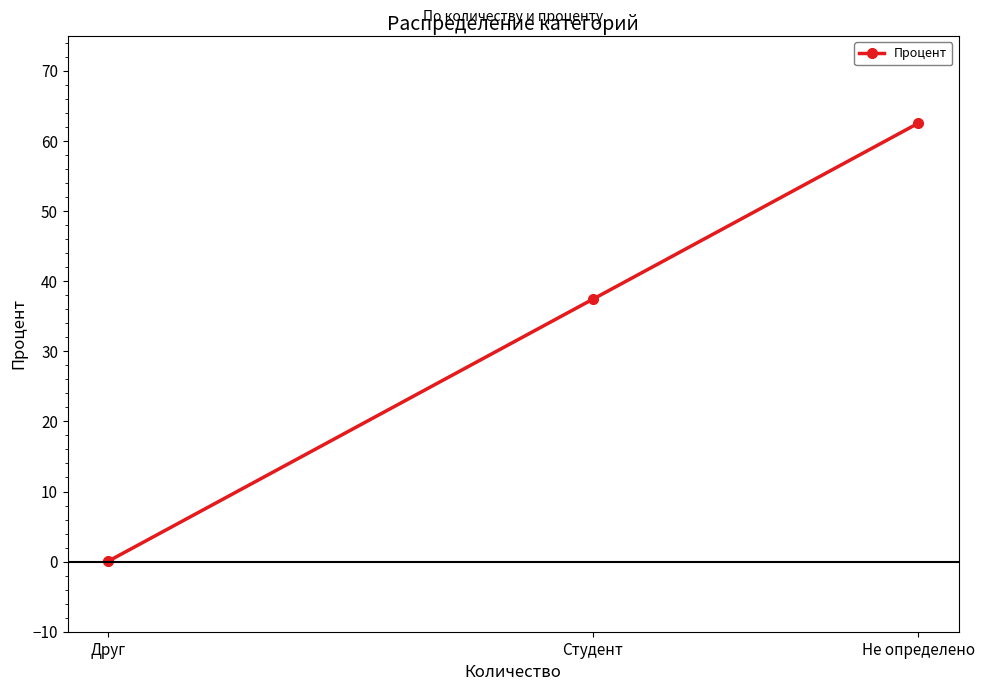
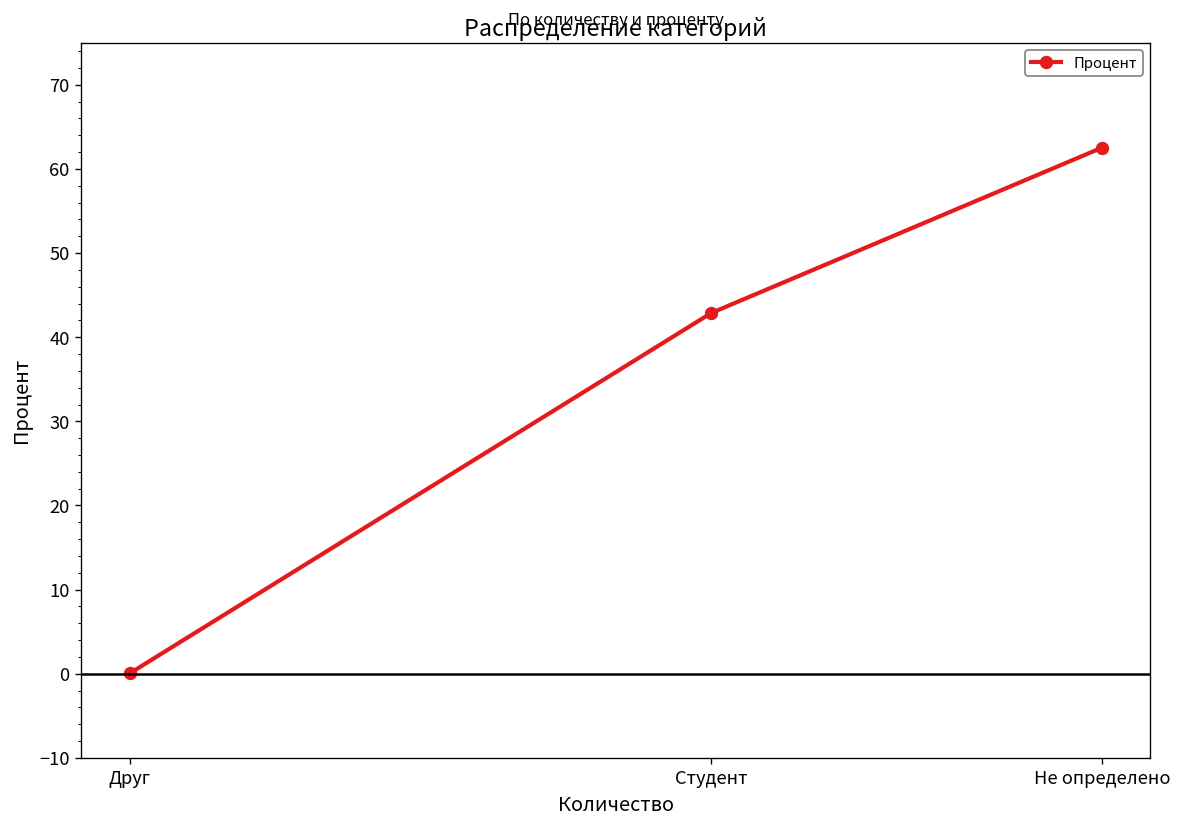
  {
    "Друг": 0,
-   "Студент": 37,
+   "Студент": 43,
    "Не определено": 63
  }
